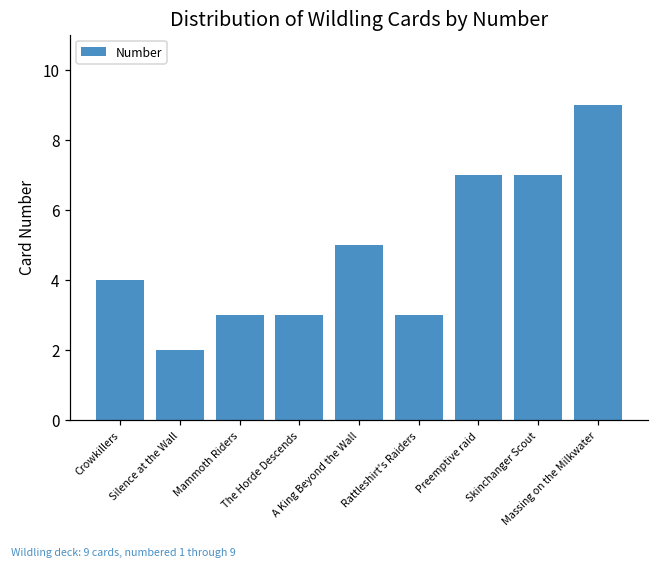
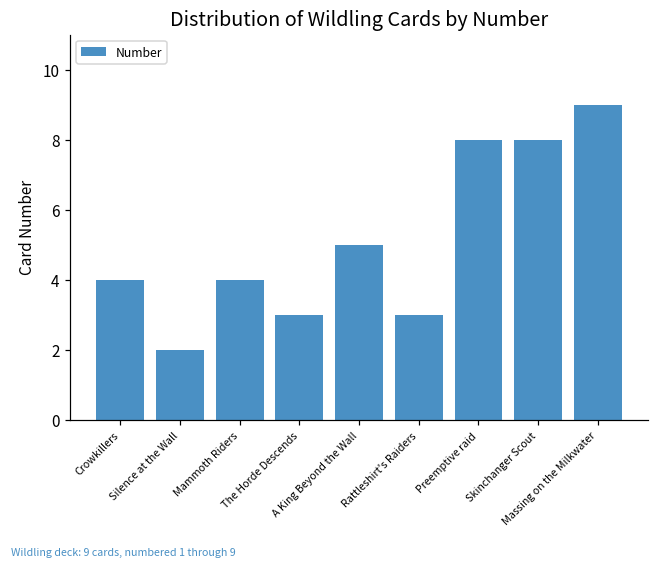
  {
    "Crowkillers": 4,
    "Silence at the Wall": 2,
-   "Mammoth Riders": 3,
+   "Mammoth Riders": 4,
    "The Horde Descends": 3,
    "A King Beyond the Wall": 5,
    "Rattleshirt's Raiders": 3,
-   "Preemptive raid": 7,
-   "Skinchanger Scout": 7,
+   "Preemptive raid": 8,
+   "Skinchanger Scout": 8,
    "Massing on the Milkwater": 9
  }
